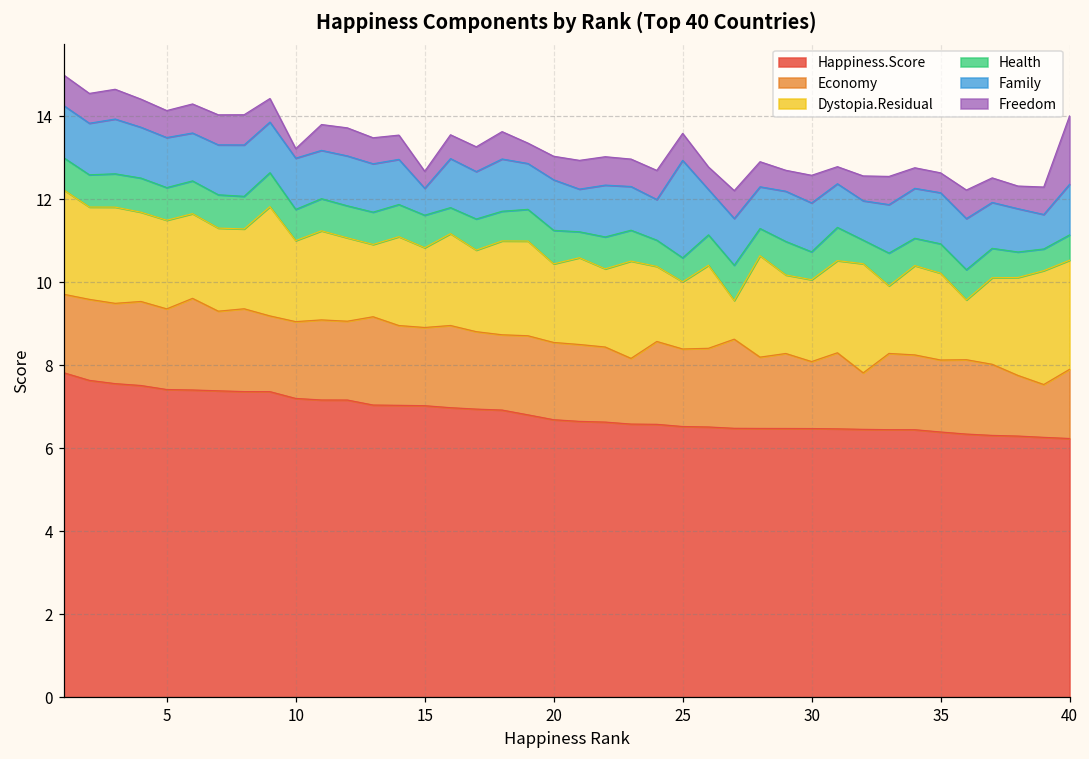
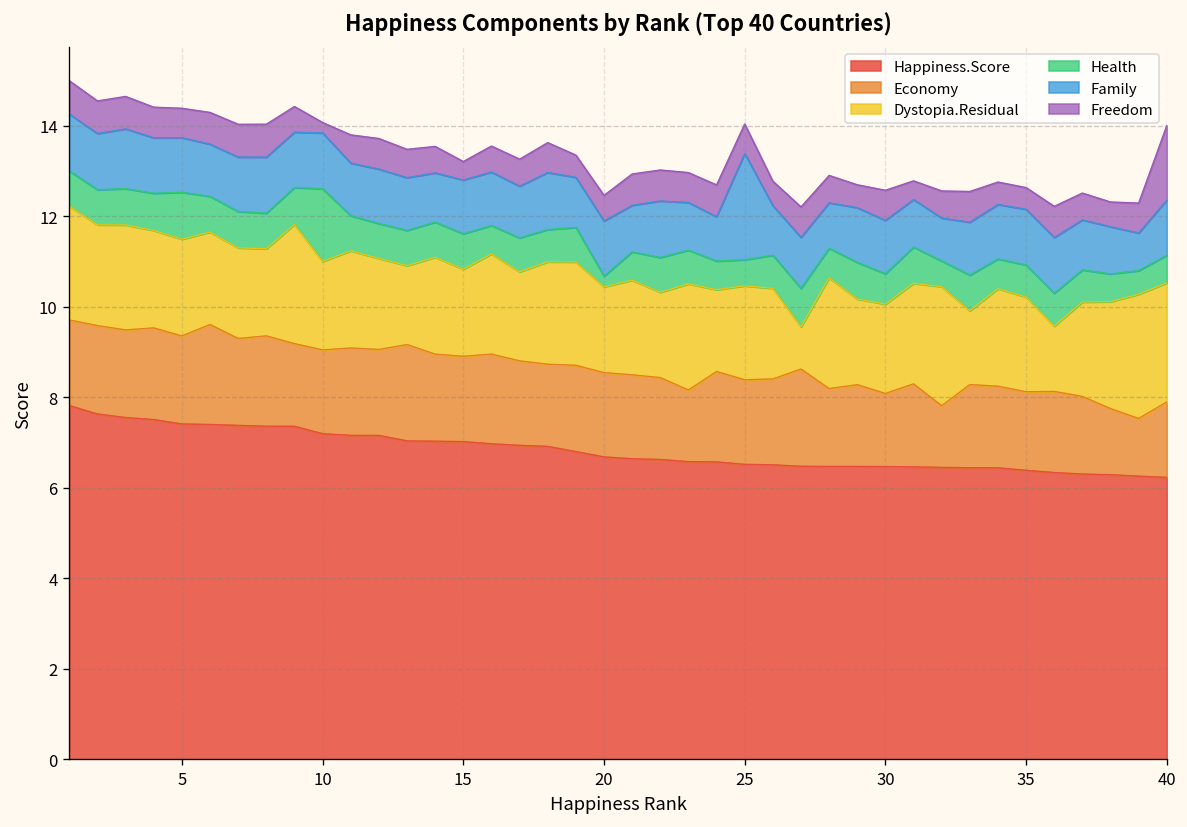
  {
    "Dystopia.Residual": {
      "5": 2.1,
      "10": 2.0,
      "15": 1.9,
      "20": 1.9,
-     "25": 1.6,
+     "25": 2.1,
      "30": 2.0,
      "35": 2.1,
      "40": 2.6
    },
    "Health": {
-     "5": 0.8,
-     "10": 0.8,
+     "5": 1.0,
+     "10": 1.6,
      "15": 0.8,
-     "20": 0.8,
+     "20": 0.2,
      "25": 0.6,
      "30": 0.7,
      "35": 0.7,
      "40": 0.6
    },
    "Family": {
      "5": 1.2,
      "10": 1.2,
-     "15": 0.7,
+     "15": 1.2,
      "20": 1.2,
      "25": 2.3,
      "30": 1.2,
      "35": 1.2,
      "40": 1.2
    },
    "Freedom": {
      "5": 0.7,
      "10": 0.2,
      "15": 0.4,
      "20": 0.6,
      "25": 0.7,
      "30": 0.7,
      "35": 0.5,
      "40": 1.6
    }
  }
